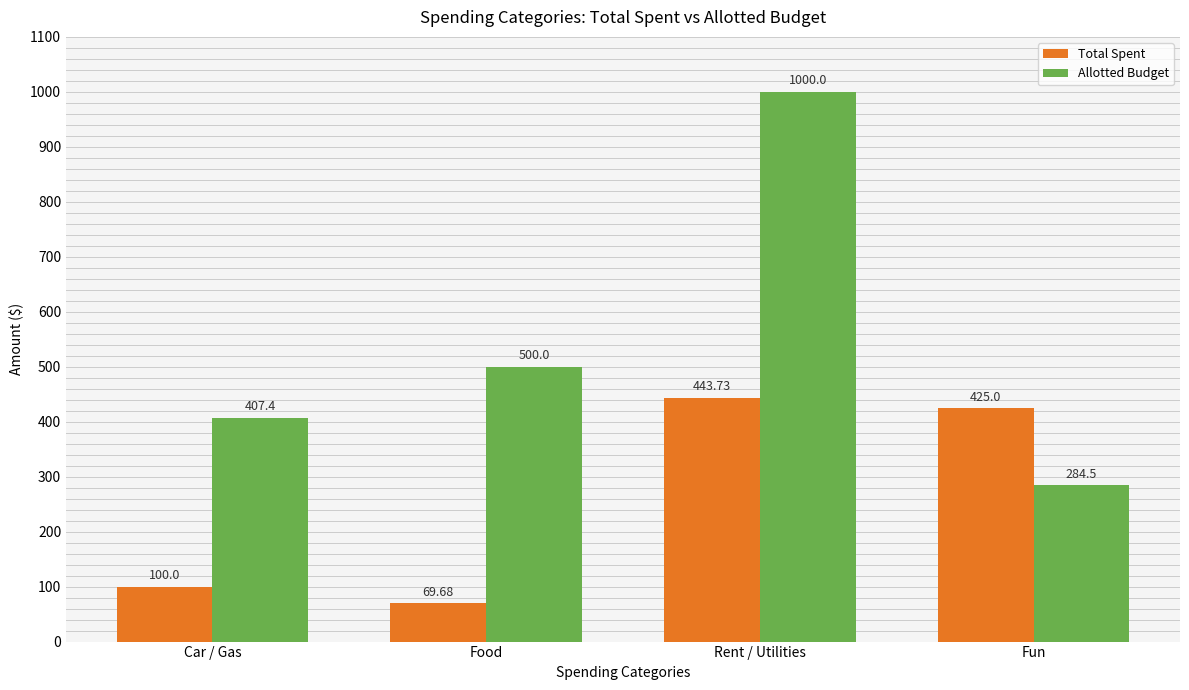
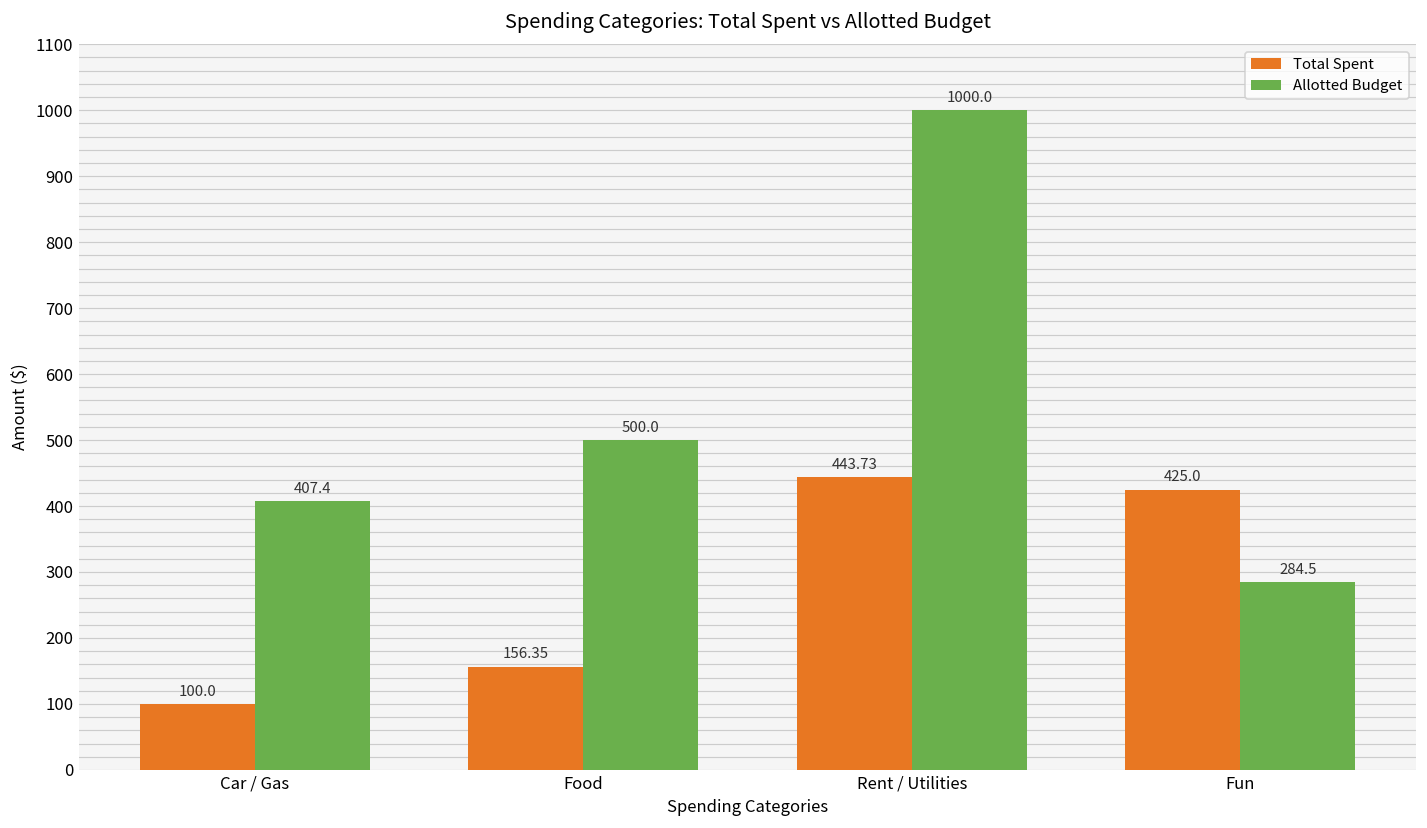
  {
    "Total Spent": {
      "Car / Gas": 100.0,
-     "Food": 69.68,
+     "Food": 156.35,
      "Rent / Utilities": 443.73,
      "Fun": 425.0
    },
    "Allotted Budget": {
      "Car / Gas": 407.4,
      "Food": 500.0,
      "Rent / Utilities": 1000.0,
      "Fun": 284.5
    }
  }
